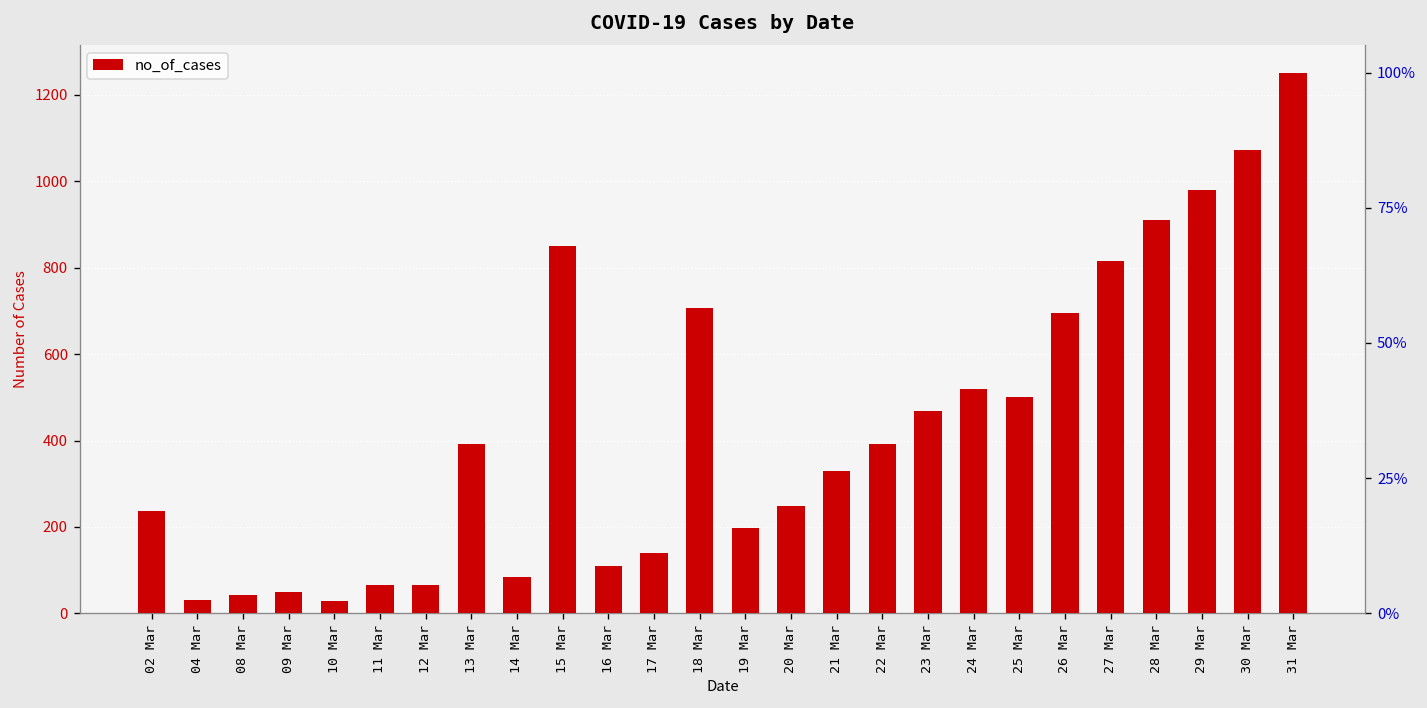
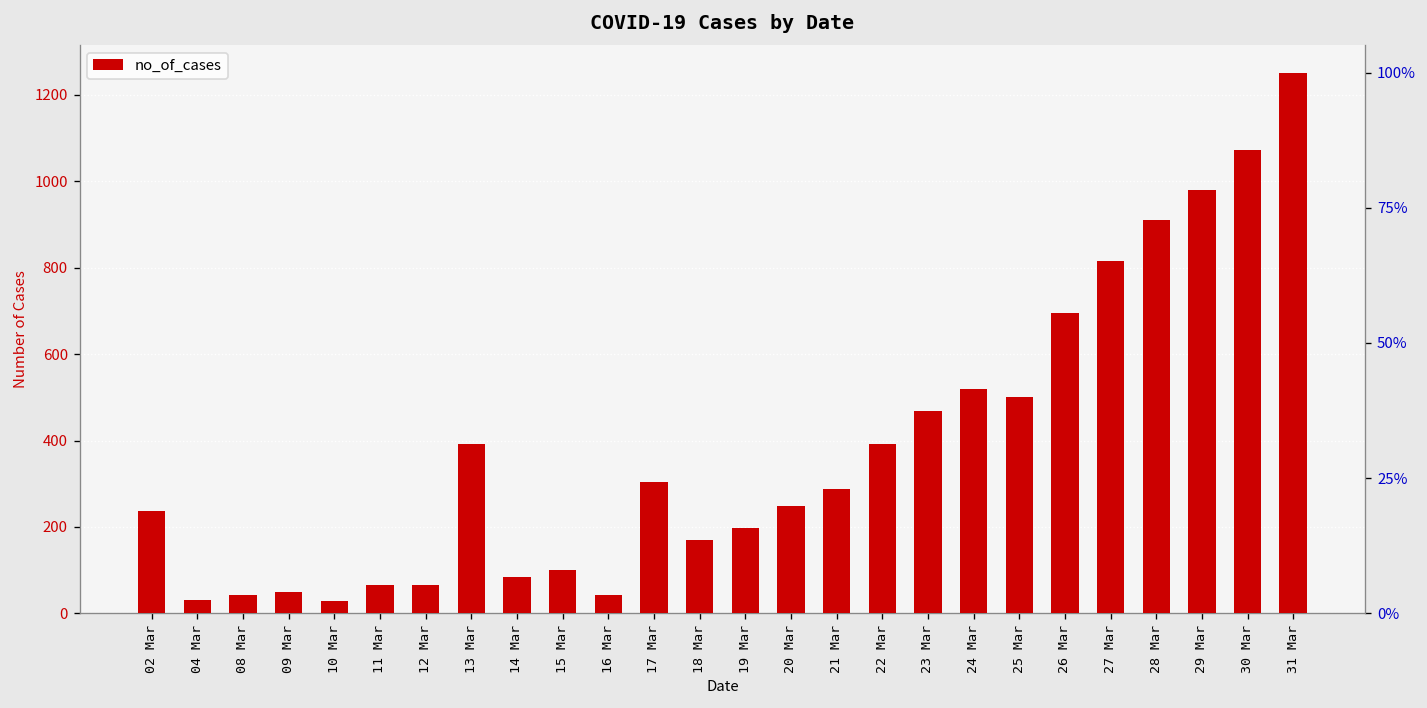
  {
    "02 Mar": 240,
    "04 Mar": 30,
    "08 Mar": 40,
    "09 Mar": 50,
    "10 Mar": 30,
    "11 Mar": 70,
    "12 Mar": 70,
    "13 Mar": 390,
    "14 Mar": 90,
-   "15 Mar": 850,
-   "16 Mar": 110,
-   "17 Mar": 140,
-   "18 Mar": 710,
+   "15 Mar": 100,
+   "16 Mar": 40,
+   "17 Mar": 310,
+   "18 Mar": 170,
    "19 Mar": 200,
    "20 Mar": 250,
-   "21 Mar": 330,
+   "21 Mar": 290,
    "22 Mar": 390,
    "23 Mar": 470,
    "24 Mar": 520,
    "25 Mar": 500,
    "26 Mar": 690,
    "27 Mar": 810,
    "28 Mar": 910,
    "29 Mar": 980,
    "30 Mar": 1070,
    "31 Mar": 1250
  }
